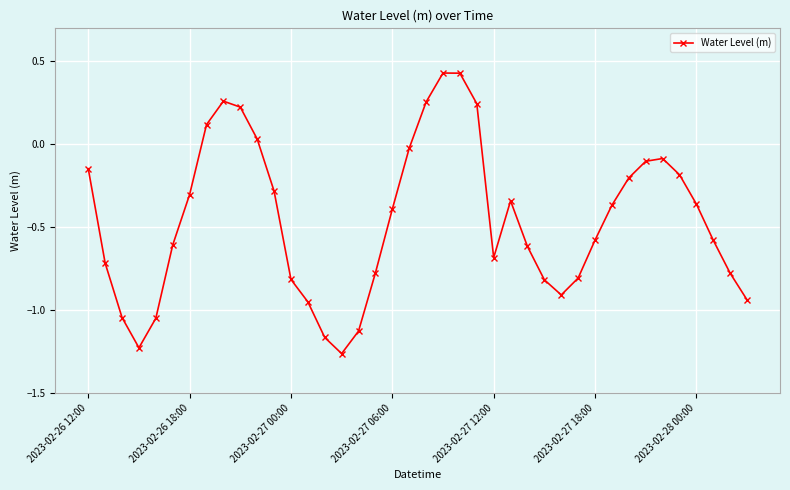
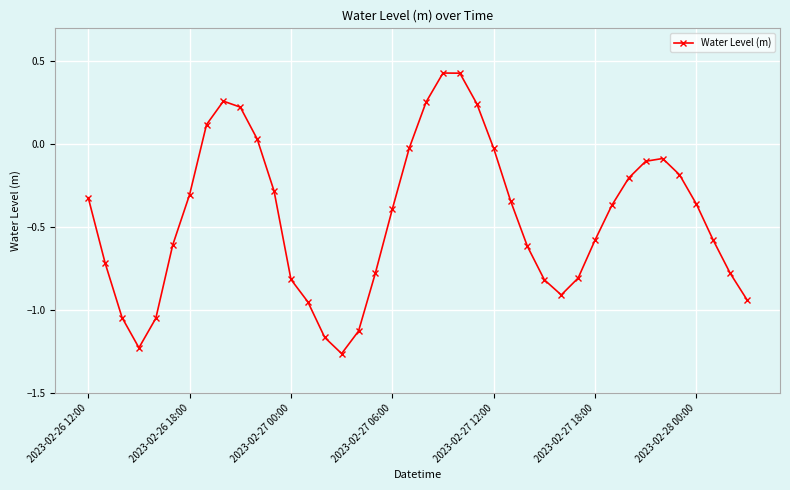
  {
-   "2023-02-26 12:00": -0.15,
+   "2023-02-26 12:00": -0.32,
    "2023-02-26 18:00": -0.30,
    "2023-02-27 00:00": -0.81,
    "2023-02-27 06:00": -0.39,
-   "2023-02-27 12:00": -0.68,
+   "2023-02-27 12:00": -0.02,
    "2023-02-27 18:00": -0.58,
    "2023-02-28 00:00": -0.36
  }
